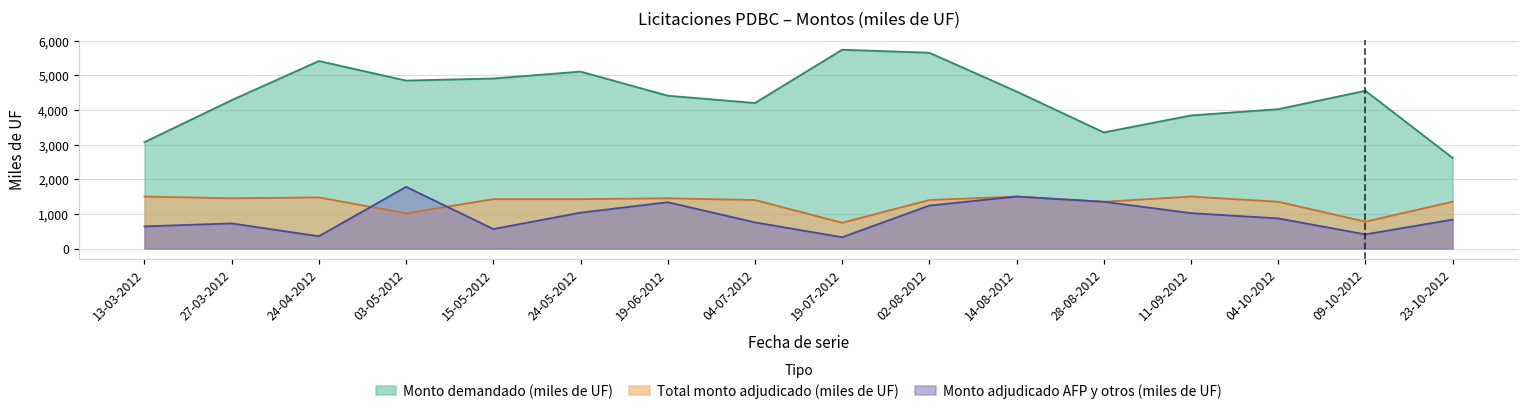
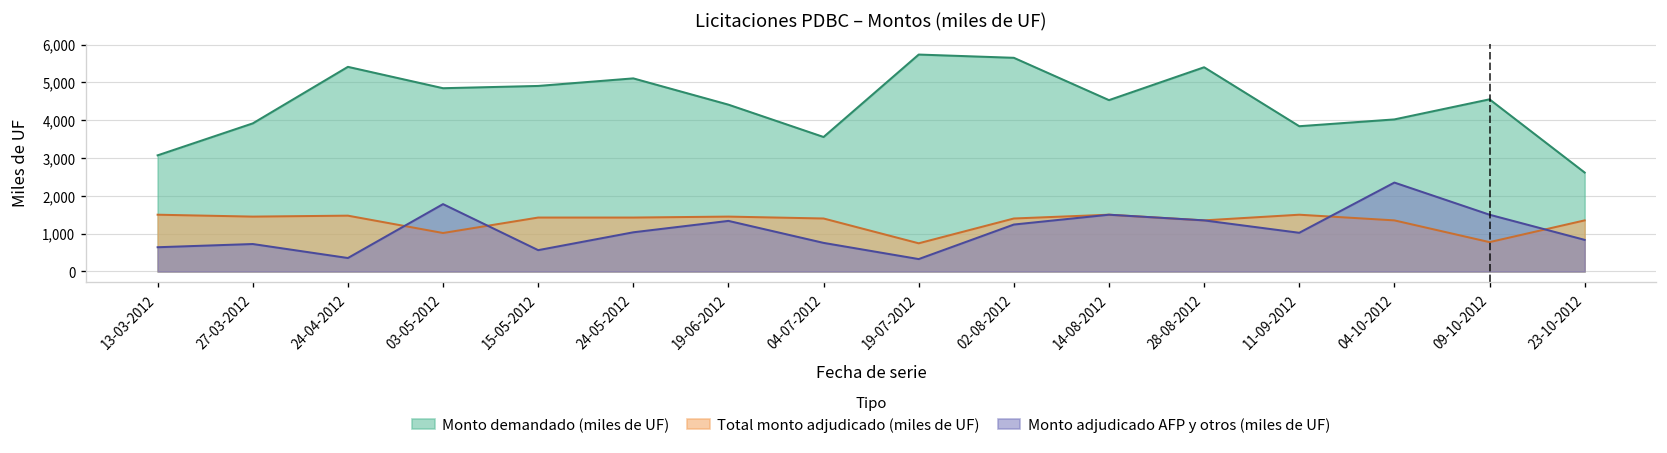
  {
    "Monto demandado (miles de UF)": {
      "13-03-2012": "3,100",
-     "27-03-2012": "4,300",
+     "27-03-2012": "3,900",
      "24-04-2012": "5,400",
      "03-05-2012": "4,800",
      "15-05-2012": "4,900",
      "24-05-2012": "5,100",
      "19-06-2012": "4,400",
-     "04-07-2012": "4,200",
+     "04-07-2012": "3,600",
      "19-07-2012": "5,700",
      "02-08-2012": "5,600",
      "14-08-2012": "4,500",
-     "28-08-2012": "3,400",
+     "28-08-2012": "5,400",
      "11-09-2012": "3,800",
      "04-10-2012": "4,000",
      "09-10-2012": "4,600",
      "23-10-2012": "2,600"
    },
    "Total monto adjudicado (miles de UF)": {
      "13-03-2012": "1,500",
      "27-03-2012": "1,500",
      "24-04-2012": "1,500",
      "03-05-2012": "1,000",
      "15-05-2012": "1,400",
      "24-05-2012": "1,400",
      "19-06-2012": "1,500",
      "04-07-2012": "1,400",
      "19-07-2012": "700",
      "02-08-2012": "1,400",
      "11-09-2012": "1,500",
      "04-10-2012": "1,400",
      "09-10-2012": "800",
      "23-10-2012": "1,400"
    },
    "Monto adjudicado AFP y otros (miles de UF)": {
      "13-03-2012": "600",
      "27-03-2012": "700",
      "24-04-2012": "400",
      "03-05-2012": "1,800",
      "15-05-2012": "600",
      "24-05-2012": "1,000",
      "19-06-2012": "1,300",
      "04-07-2012": "800",
      "19-07-2012": "300",
      "02-08-2012": "1,200",
      "11-09-2012": "1,000",
-     "04-10-2012": "900",
-     "09-10-2012": "400",
+     "04-10-2012": "2,400",
+     "09-10-2012": "1,500",
      "23-10-2012": "800"
    }
  }
